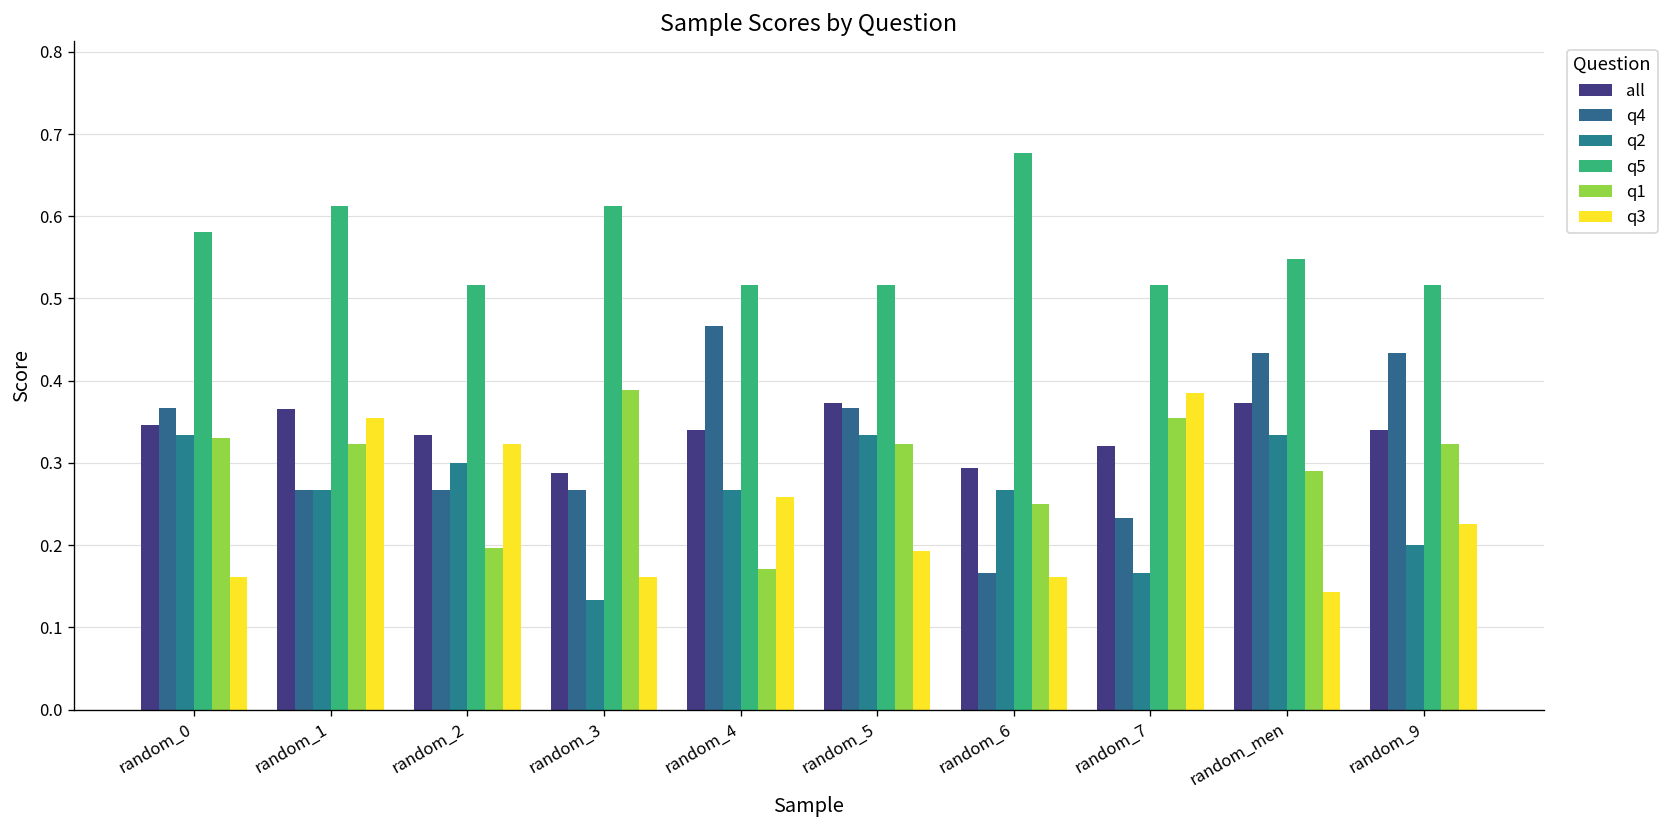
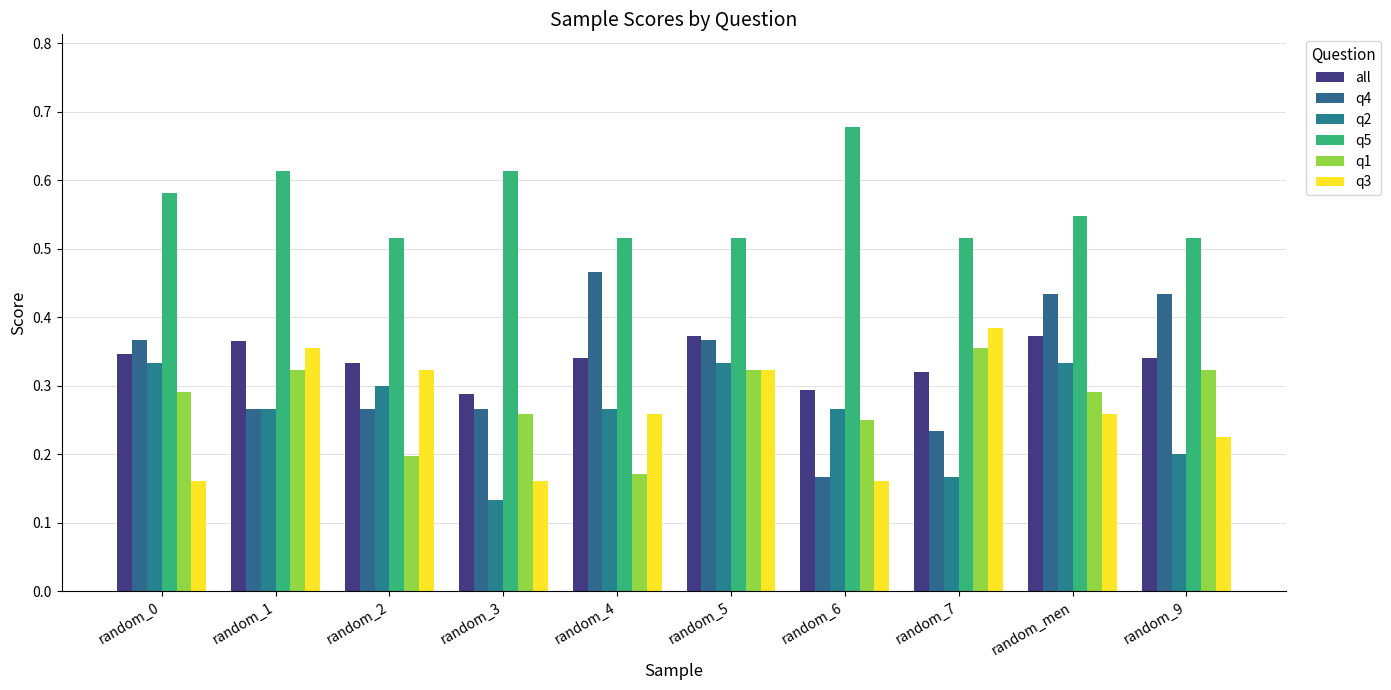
  {
    "q1": {
-     "random_0": 0.33,
+     "random_0": 0.29,
      "random_1": 0.32,
      "random_2": 0.20,
-     "random_3": 0.39,
+     "random_3": 0.26,
      "random_4": 0.17,
      "random_5": 0.32,
      "random_6": 0.25,
      "random_7": 0.35,
      "random_men": 0.29,
      "random_9": 0.32
    },
    "q3": {
      "random_0": 0.16,
      "random_1": 0.35,
      "random_2": 0.32,
      "random_3": 0.16,
      "random_4": 0.26,
-     "random_5": 0.19,
+     "random_5": 0.32,
      "random_6": 0.16,
      "random_7": 0.38,
-     "random_men": 0.14,
+     "random_men": 0.26,
      "random_9": 0.23
    }
  }
